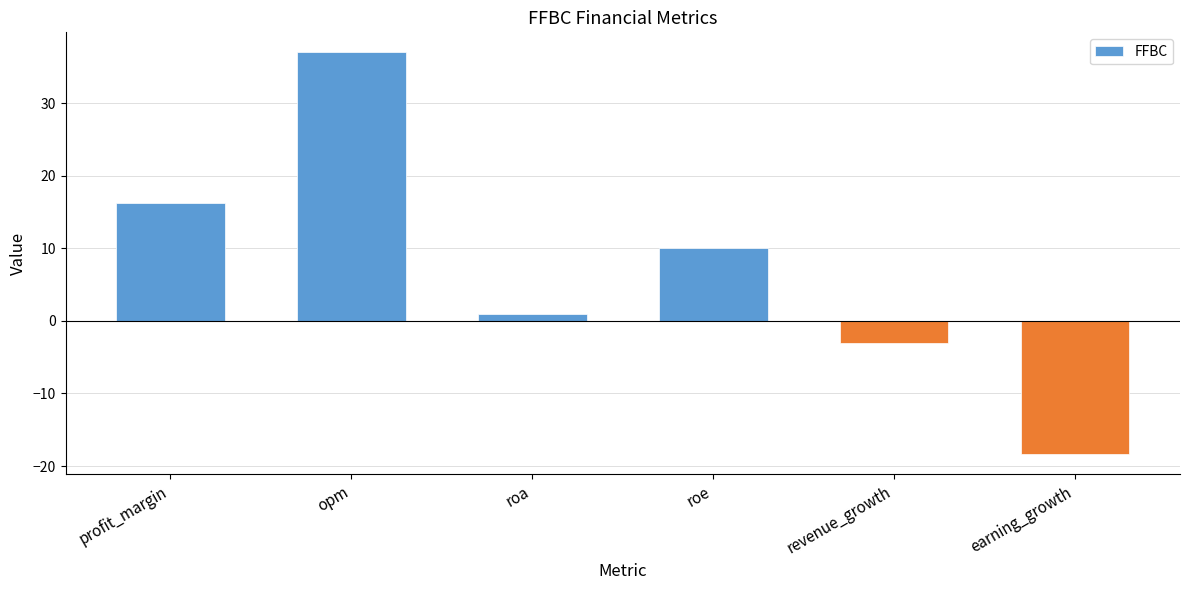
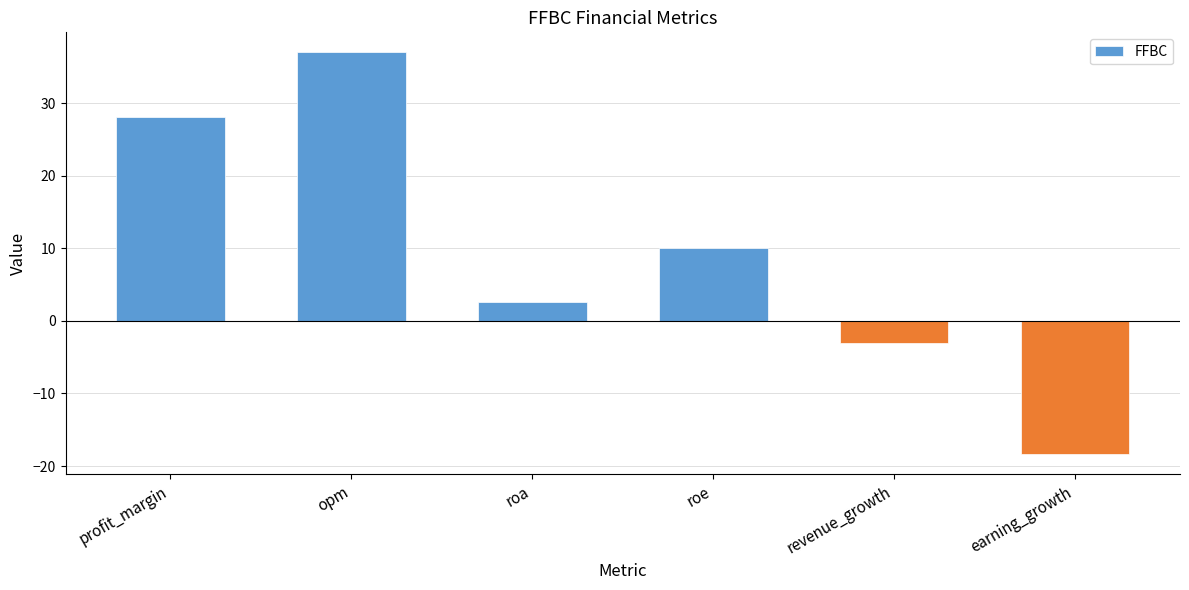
  {
-   "profit_margin": 16,
+   "profit_margin": 28,
    "opm": 37,
-   "roa": 1,
+   "roa": 3,
    "roe": 10,
    "revenue_growth": -3,
    "earning_growth": -18
  }
